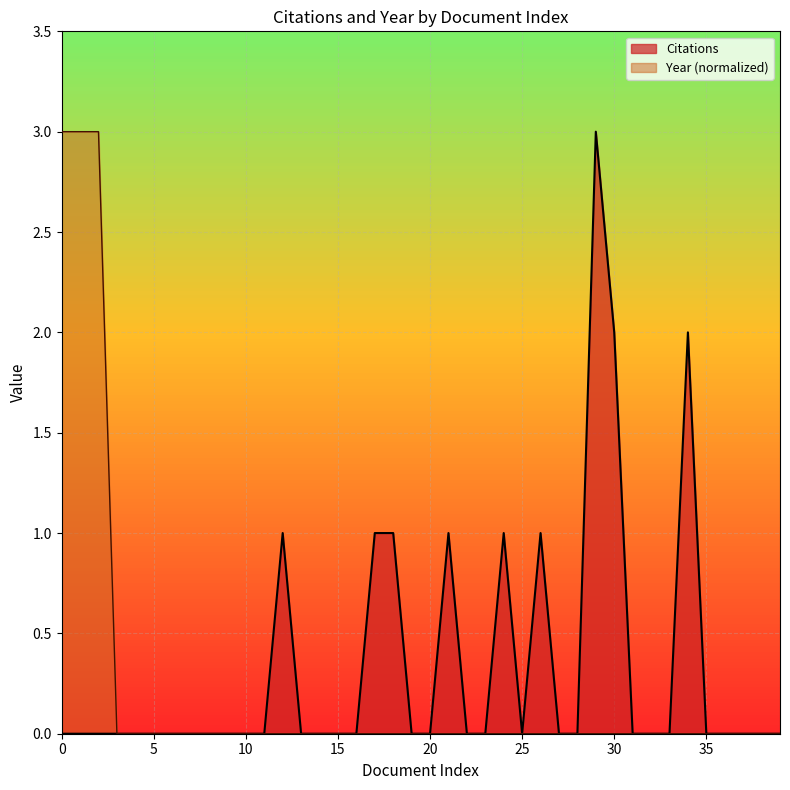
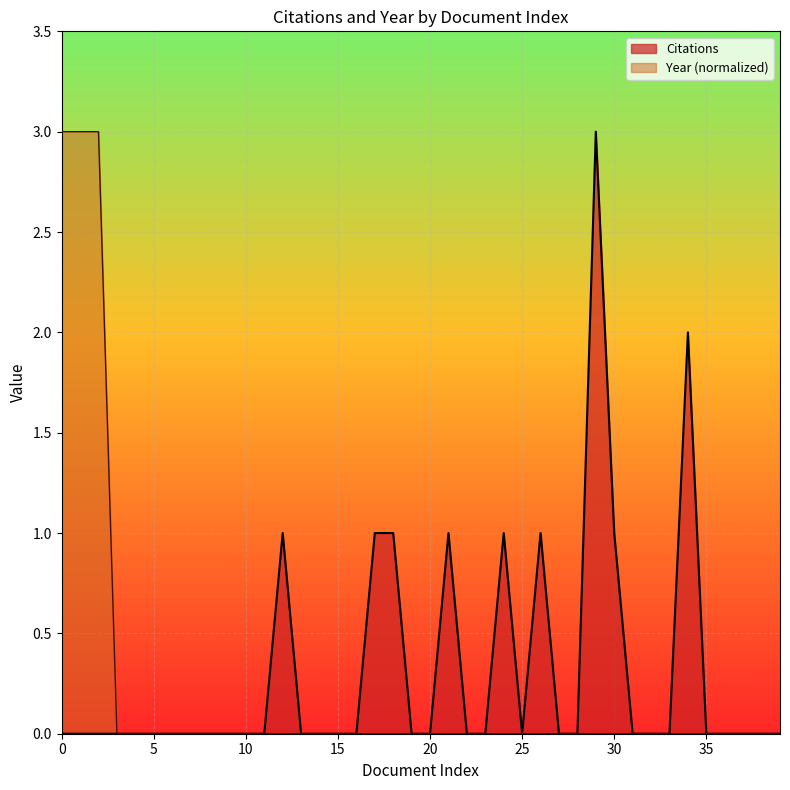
  {
    "Citations": {
      "0": 0,
-     "30": 2
+     "30": 1
    },
    "Year (normalized)": {
      "0": 3,
      "30": 0
    }
  }
